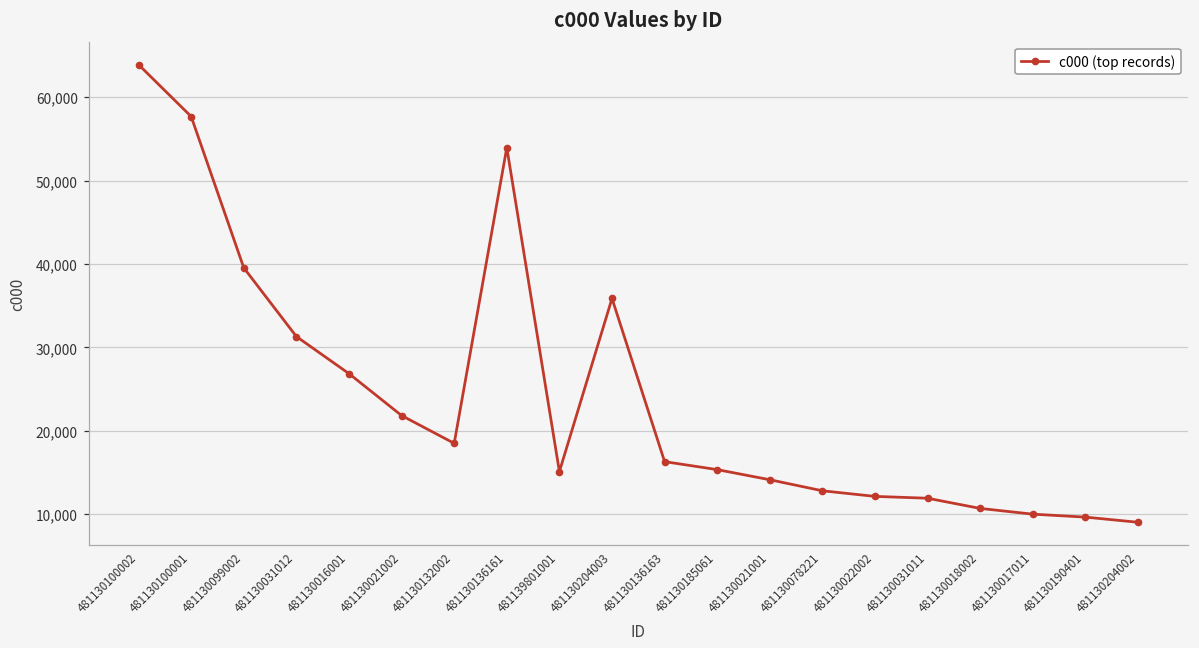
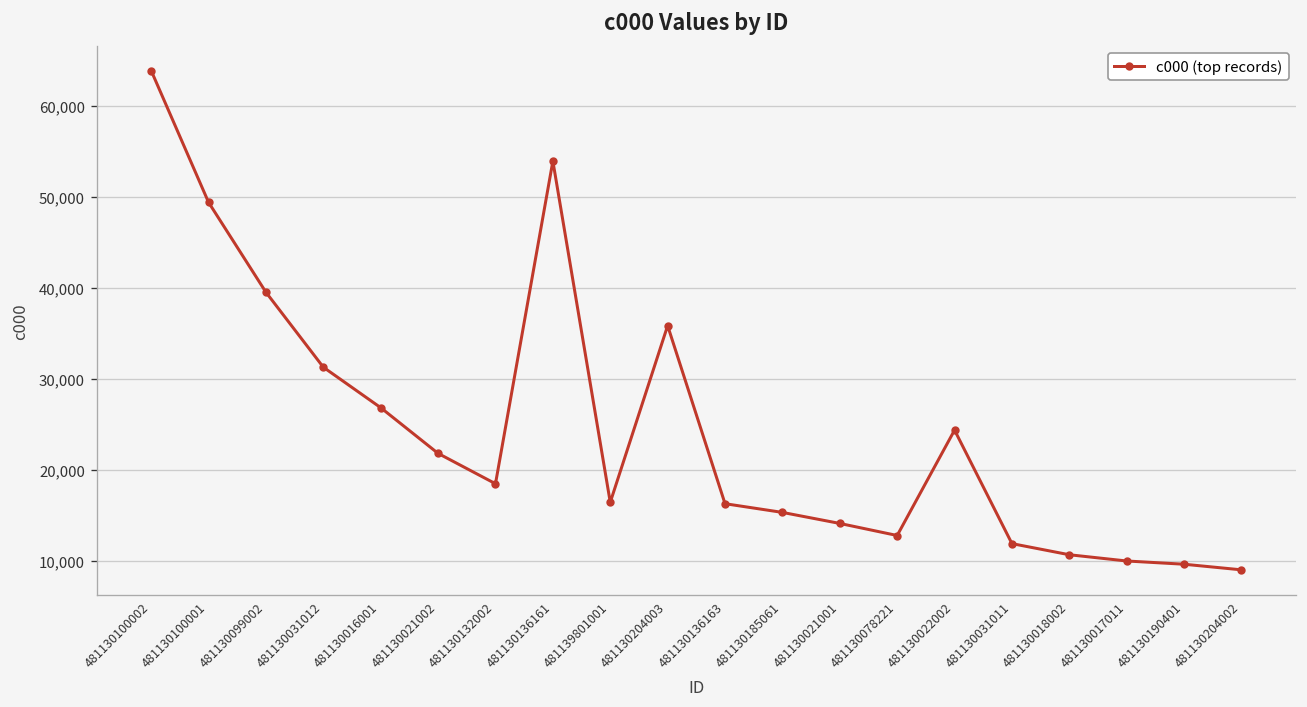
  {
    "481130100002": "64,000",
-   "481130100001": "58,000",
+   "481130100001": "49,000",
    "481130099002": "40,000",
    "481130031012": "31,000",
    "481130016001": "27,000",
    "481130021002": "22,000",
    "481130132002": "18,000",
    "481130136161": "54,000",
-   "481139801001": "15,000",
+   "481139801001": "16,000",
    "481130204003": "36,000",
    "481130136163": "16,000",
    "481130185061": "15,000",
    "481130021001": "14,000",
    "481130078221": "13,000",
-   "481130022002": "12,000",
+   "481130022002": "24,000",
    "481130031011": "12,000",
    "481130018002": "11,000",
    "481130017011": "10,000",
    "481130190401": "10,000",
    "481130204002": "9,000"
  }
